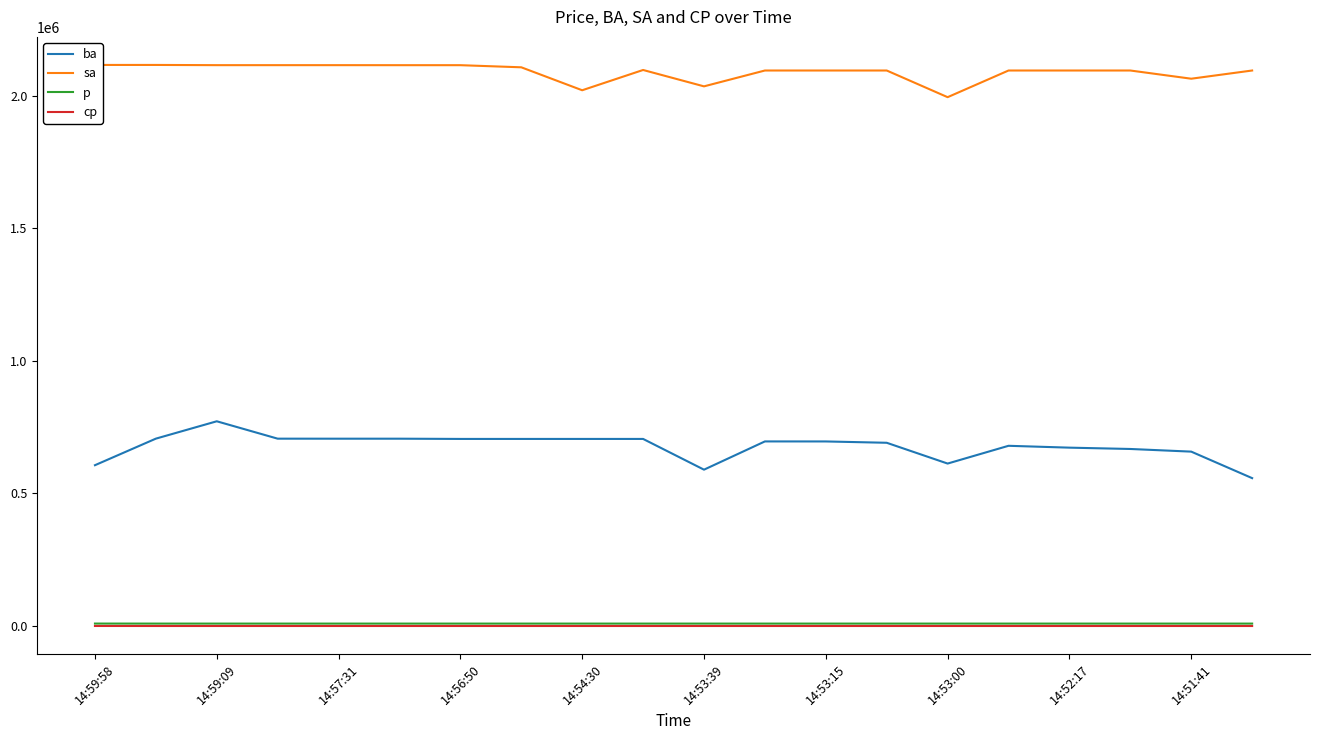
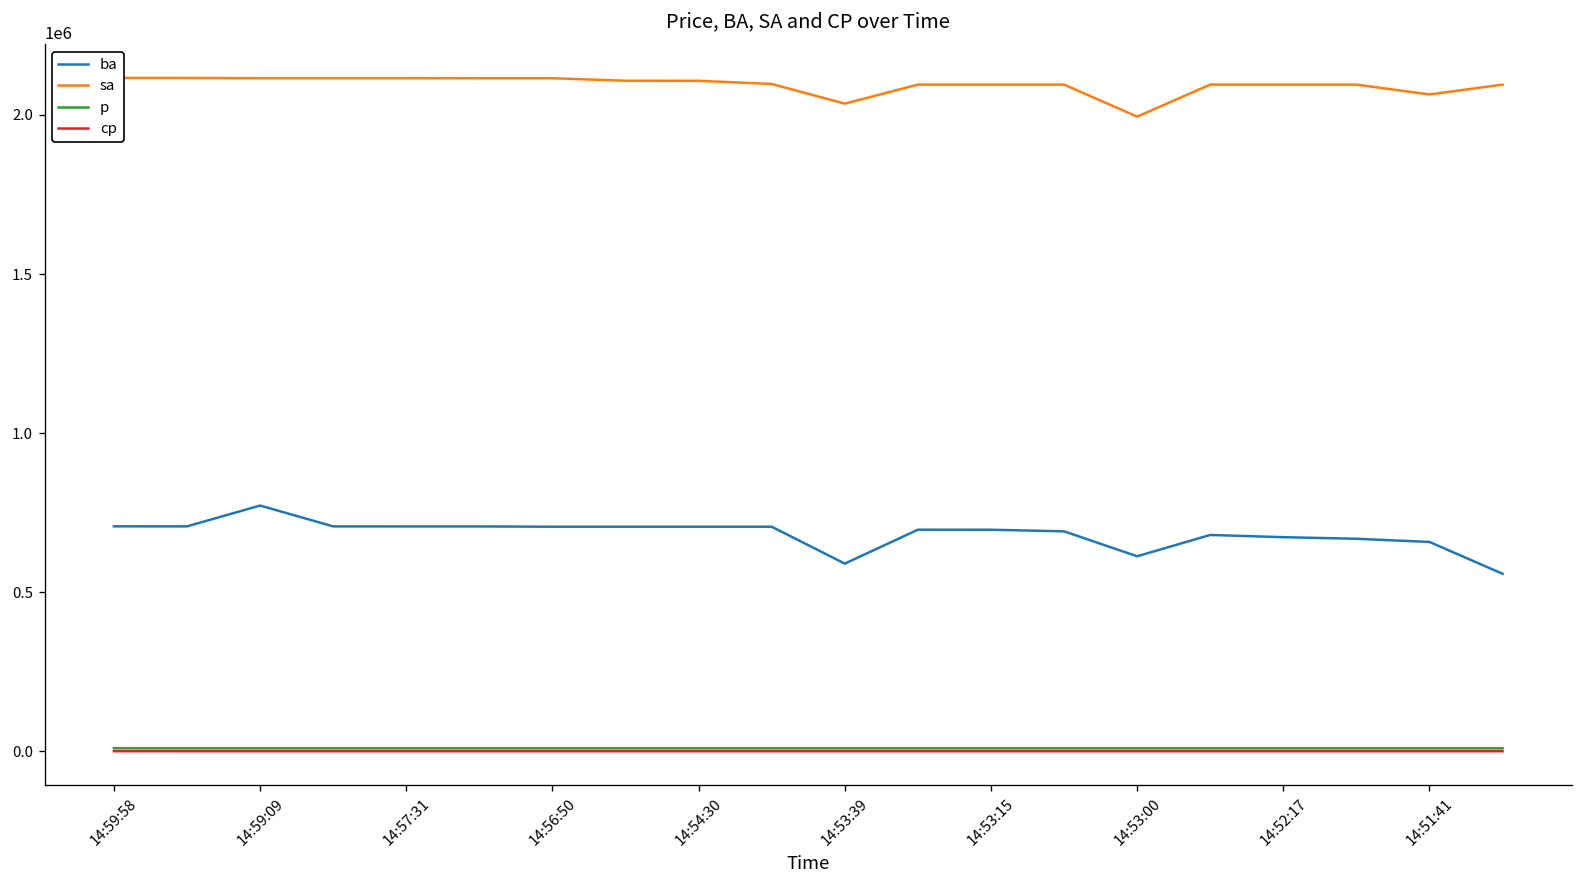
  {
    "ba": {
-     "14:59:58": 610000,
+     "14:59:58": 710000,
      "14:59:09": 770000,
      "14:57:31": 710000,
      "14:56:50": 710000,
      "14:54:30": 710000,
      "14:53:39": 590000,
      "14:53:15": 700000,
      "14:53:00": 610000,
      "14:52:17": 670000,
      "14:51:41": 660000
    },
    "sa": {
      "14:59:09": 2120000,
      "14:57:31": 2120000,
      "14:56:50": 2120000,
-     "14:54:30": 2020000,
+     "14:54:30": 2110000,
      "14:53:39": 2040000,
      "14:53:15": 2100000,
      "14:53:00": 1990000,
      "14:52:17": 2100000,
      "14:51:41": 2060000
    }
  }
